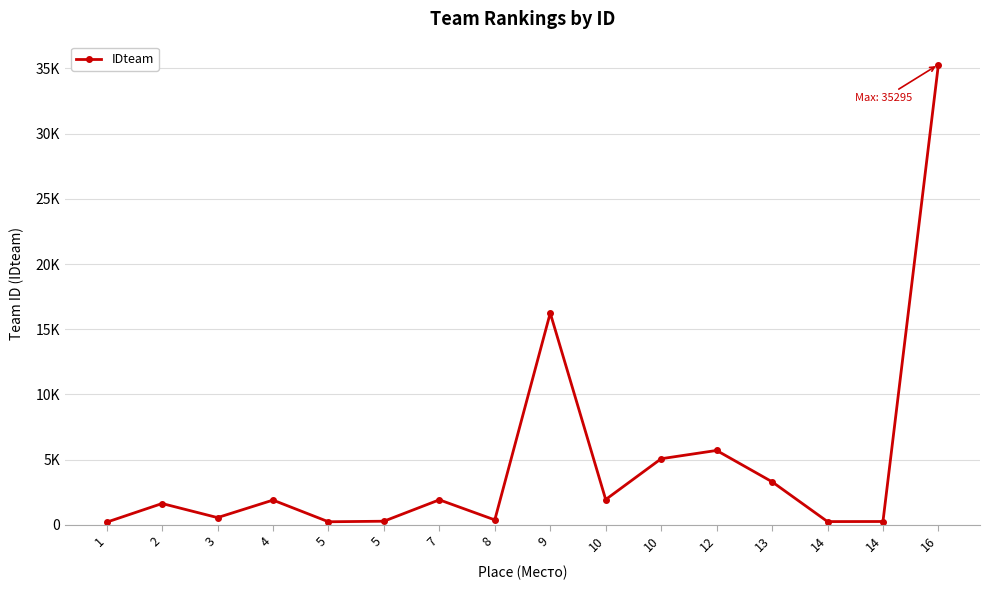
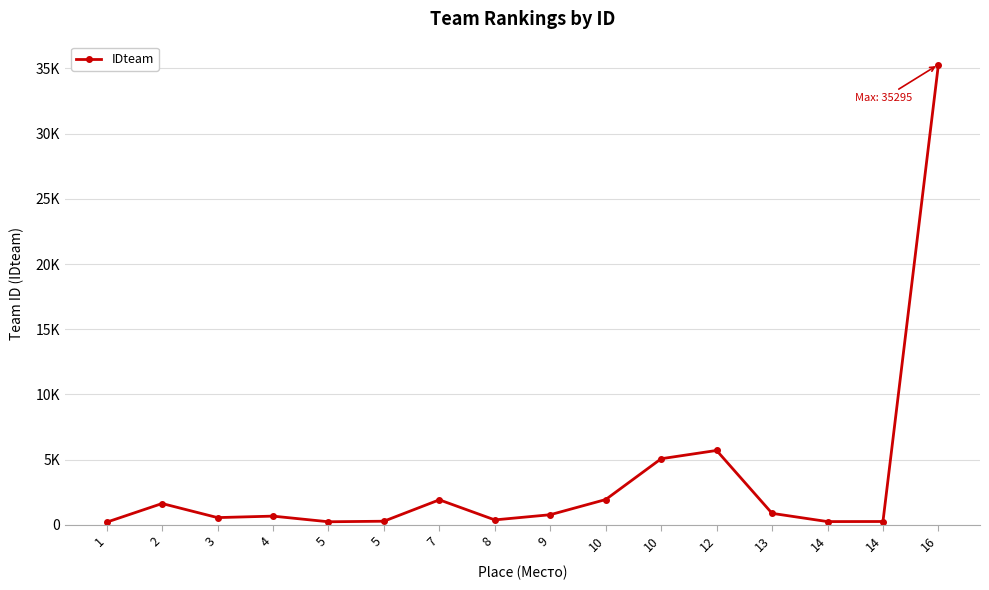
  {
    "1": 200,
    "2": 1600,
    "3": 600,
-   "4": 1900,
+   "4": 700,
    "7": 1900,
    "8": 400,
-   "9": 16200,
+   "9": 800,
    "12": 5700,
-   "13": 3300
+   "13": 900
  }
